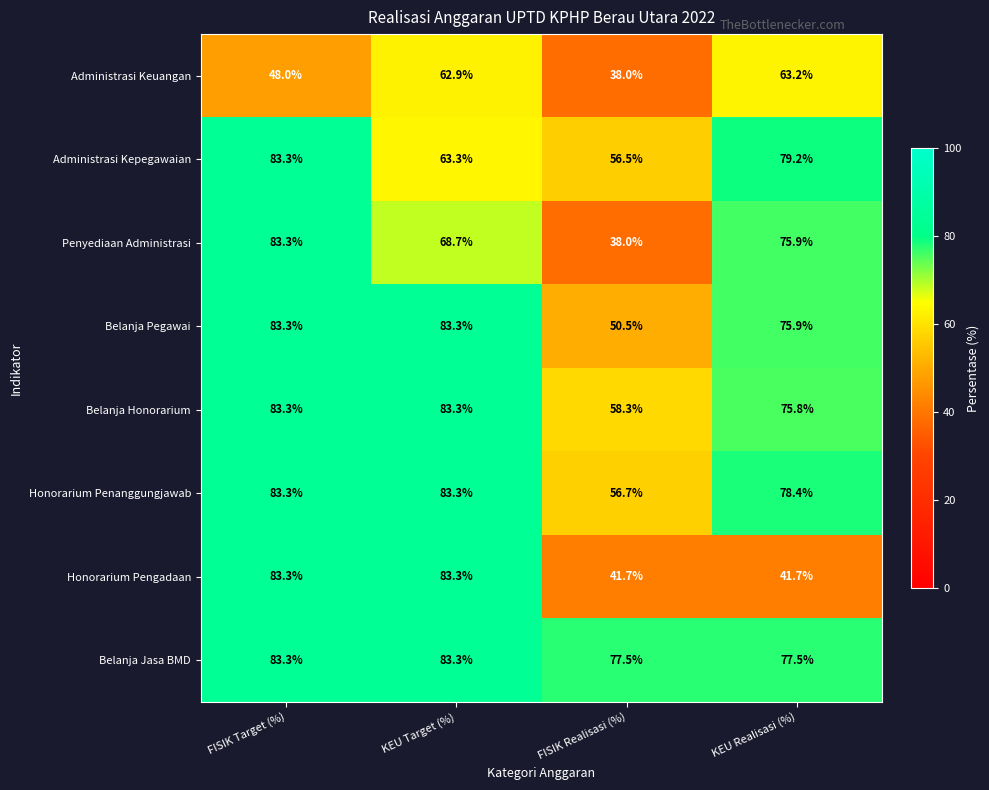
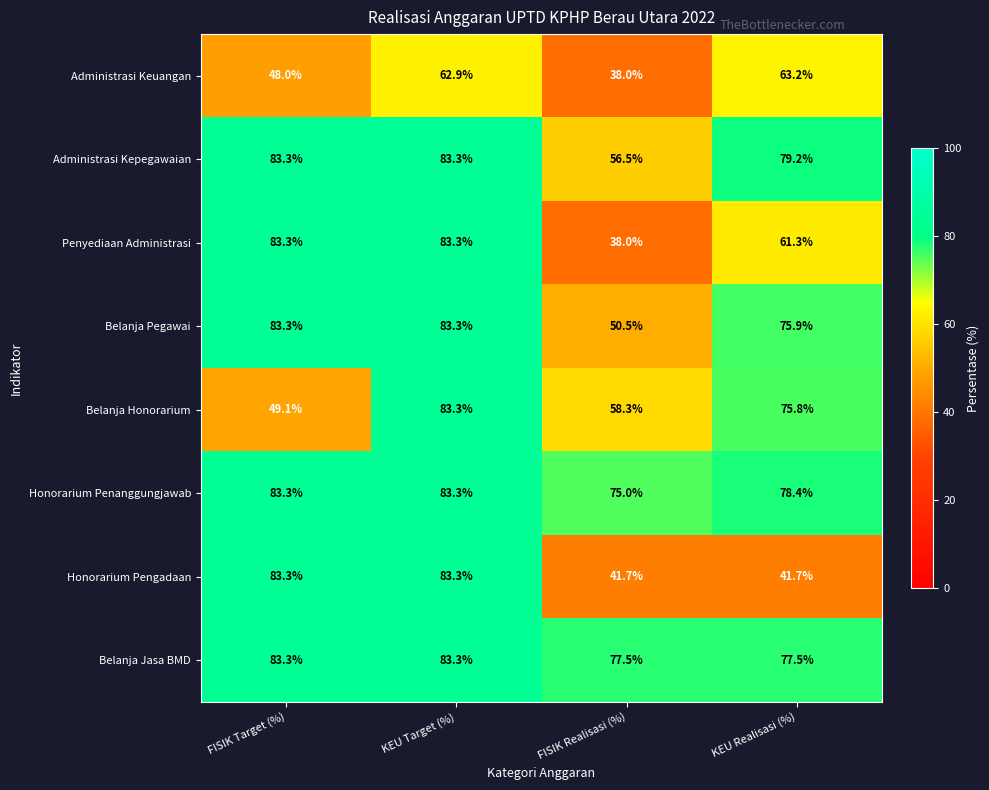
  {
    "Administrasi Keuangan": {
      "FISIK Target (%)": "48.0%",
      "KEU Target (%)": "62.9%",
      "FISIK Realisasi (%)": "38.0%",
      "KEU Realisasi (%)": "63.2%"
    },
    "Administrasi Kepegawaian": {
      "FISIK Target (%)": "83.3%",
-     "KEU Target (%)": "63.3%",
+     "KEU Target (%)": "83.3%",
      "FISIK Realisasi (%)": "56.5%",
      "KEU Realisasi (%)": "79.2%"
    },
    "Penyediaan Administrasi": {
      "FISIK Target (%)": "83.3%",
-     "KEU Target (%)": "68.7%",
+     "KEU Target (%)": "83.3%",
      "FISIK Realisasi (%)": "38.0%",
-     "KEU Realisasi (%)": "75.9%"
+     "KEU Realisasi (%)": "61.3%"
    },
    "Belanja Pegawai": {
      "FISIK Target (%)": "83.3%",
      "KEU Target (%)": "83.3%",
      "FISIK Realisasi (%)": "50.5%",
      "KEU Realisasi (%)": "75.9%"
    },
    "Belanja Honorarium": {
-     "FISIK Target (%)": "83.3%",
+     "FISIK Target (%)": "49.1%",
      "KEU Target (%)": "83.3%",
      "FISIK Realisasi (%)": "58.3%",
      "KEU Realisasi (%)": "75.8%"
    },
    "Honorarium Penanggungjawab": {
      "FISIK Target (%)": "83.3%",
      "KEU Target (%)": "83.3%",
-     "FISIK Realisasi (%)": "56.7%",
+     "FISIK Realisasi (%)": "75.0%",
      "KEU Realisasi (%)": "78.4%"
    },
    "Honorarium Pengadaan": {
      "FISIK Target (%)": "83.3%",
      "KEU Target (%)": "83.3%",
      "FISIK Realisasi (%)": "41.7%",
      "KEU Realisasi (%)": "41.7%"
    },
    "Belanja Jasa BMD": {
      "FISIK Target (%)": "83.3%",
      "KEU Target (%)": "83.3%",
      "FISIK Realisasi (%)": "77.5%",
      "KEU Realisasi (%)": "77.5%"
    }
  }
